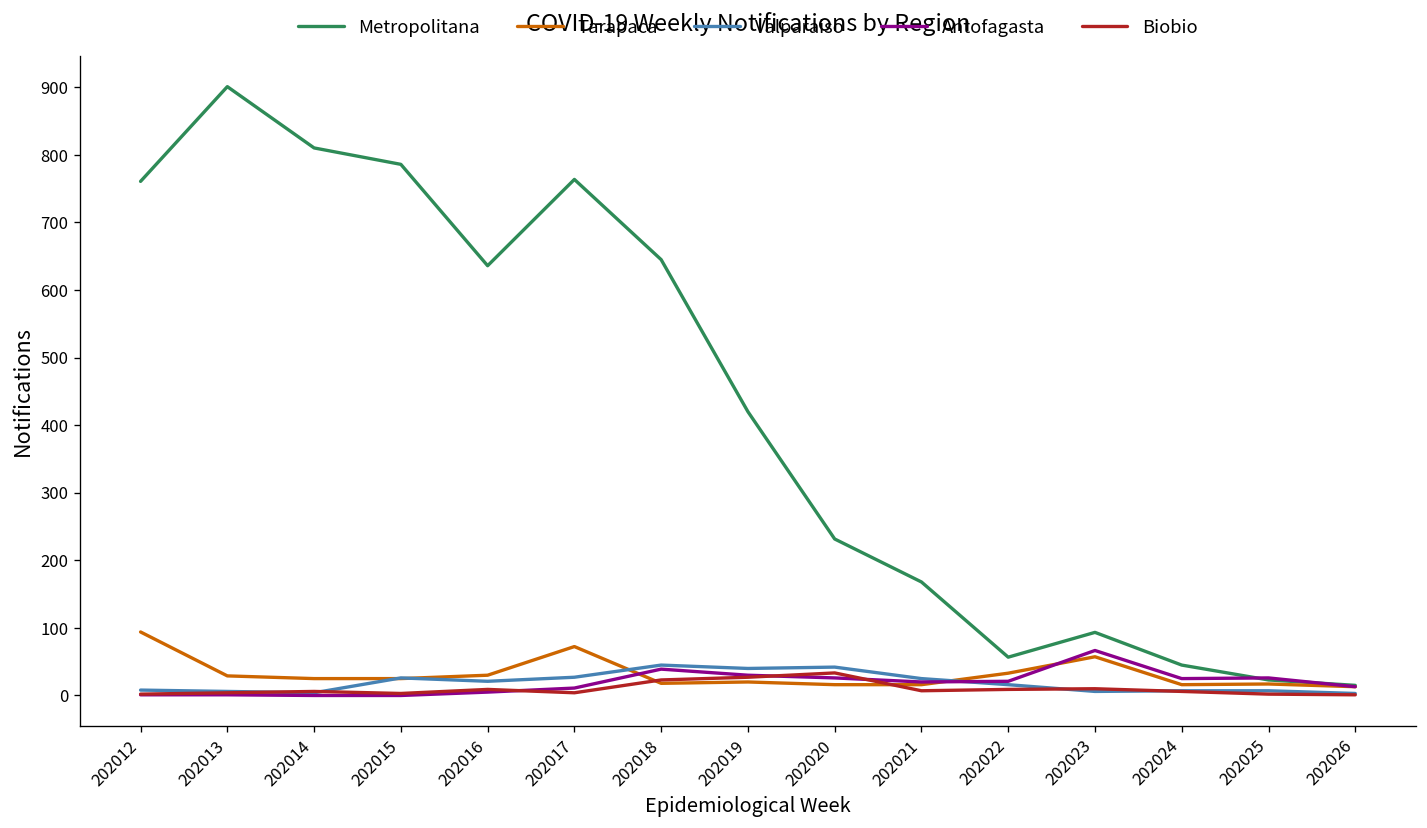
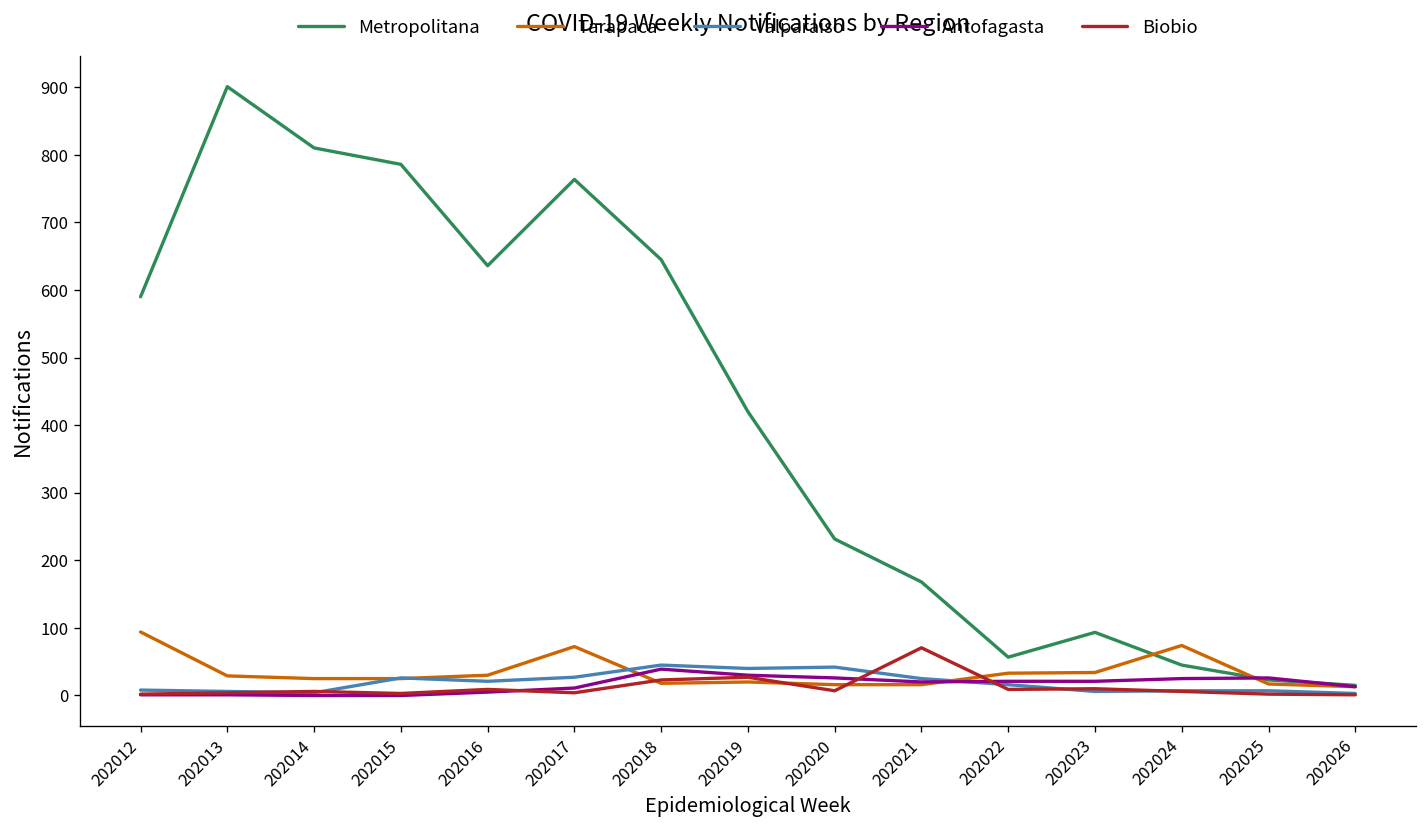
  {
    "Metropolitana": {
-     "202012": 760,
+     "202012": 590,
      "202013": 900,
      "202014": 810,
      "202015": 790,
      "202016": 640,
      "202017": 760,
      "202018": 650,
      "202019": 420,
      "202020": 230,
      "202021": 170,
      "202022": 60,
      "202023": 90,
      "202024": 50
    },
    "Tarapaca": {
      "202012": 90,
      "202013": 30,
      "202014": 30,
      "202016": 30,
      "202017": 70,
      "202018": 20,
      "202019": 20,
      "202020": 20,
      "202022": 30,
-     "202023": 60,
-     "202024": 20,
+     "202023": 30,
+     "202024": 70,
      "202025": 20
    },
    "Valparaiso": {
      "202012": 10,
      "202016": 20,
      "202017": 30,
      "202018": 50,
      "202019": 40,
      "202020": 40,
      "202021": 30,
      "202022": 20,
      "202025": 10
    },
    "Antofagasta": {
      "202017": 10,
      "202018": 40,
      "202020": 30,
      "202022": 20,
-     "202023": 70,
+     "202023": 20,
      "202024": 30
    },
    "Biobio": {
      "202017": 0,
      "202018": 20,
-     "202020": 30,
-     "202021": 10,
+     "202020": 10,
+     "202021": 70,
      "202022": 10,
      "202025": 0
    }
  }
